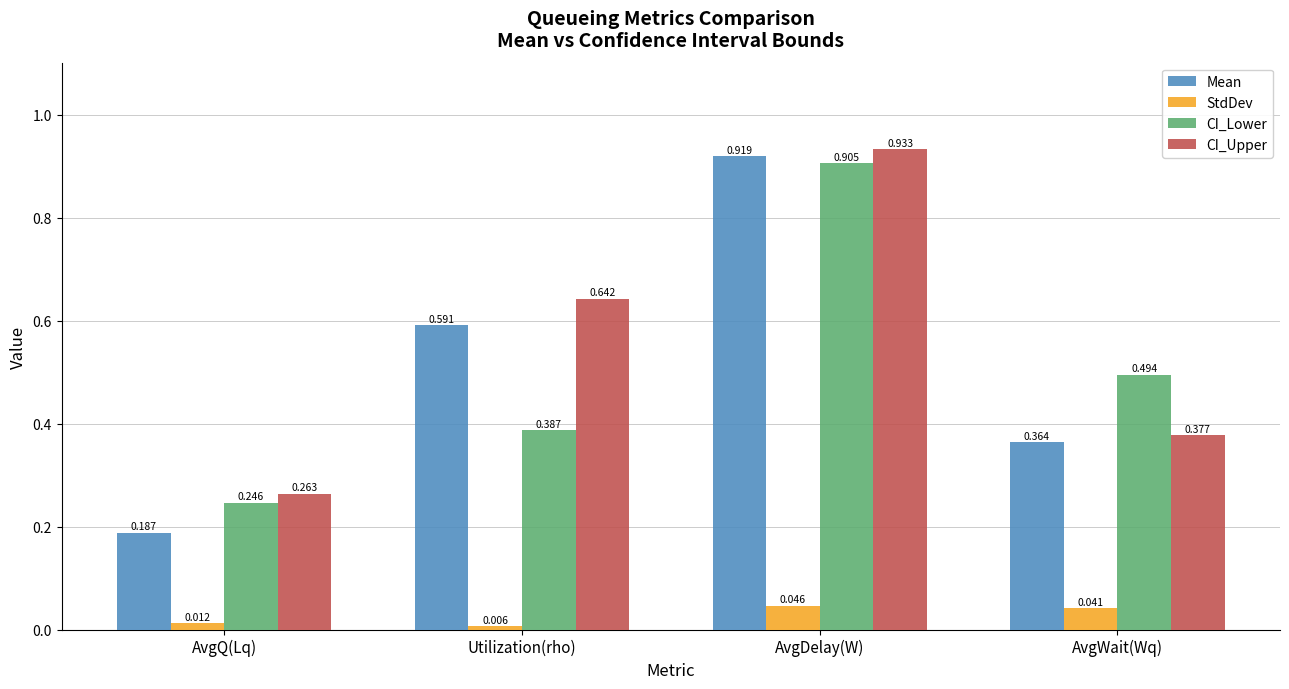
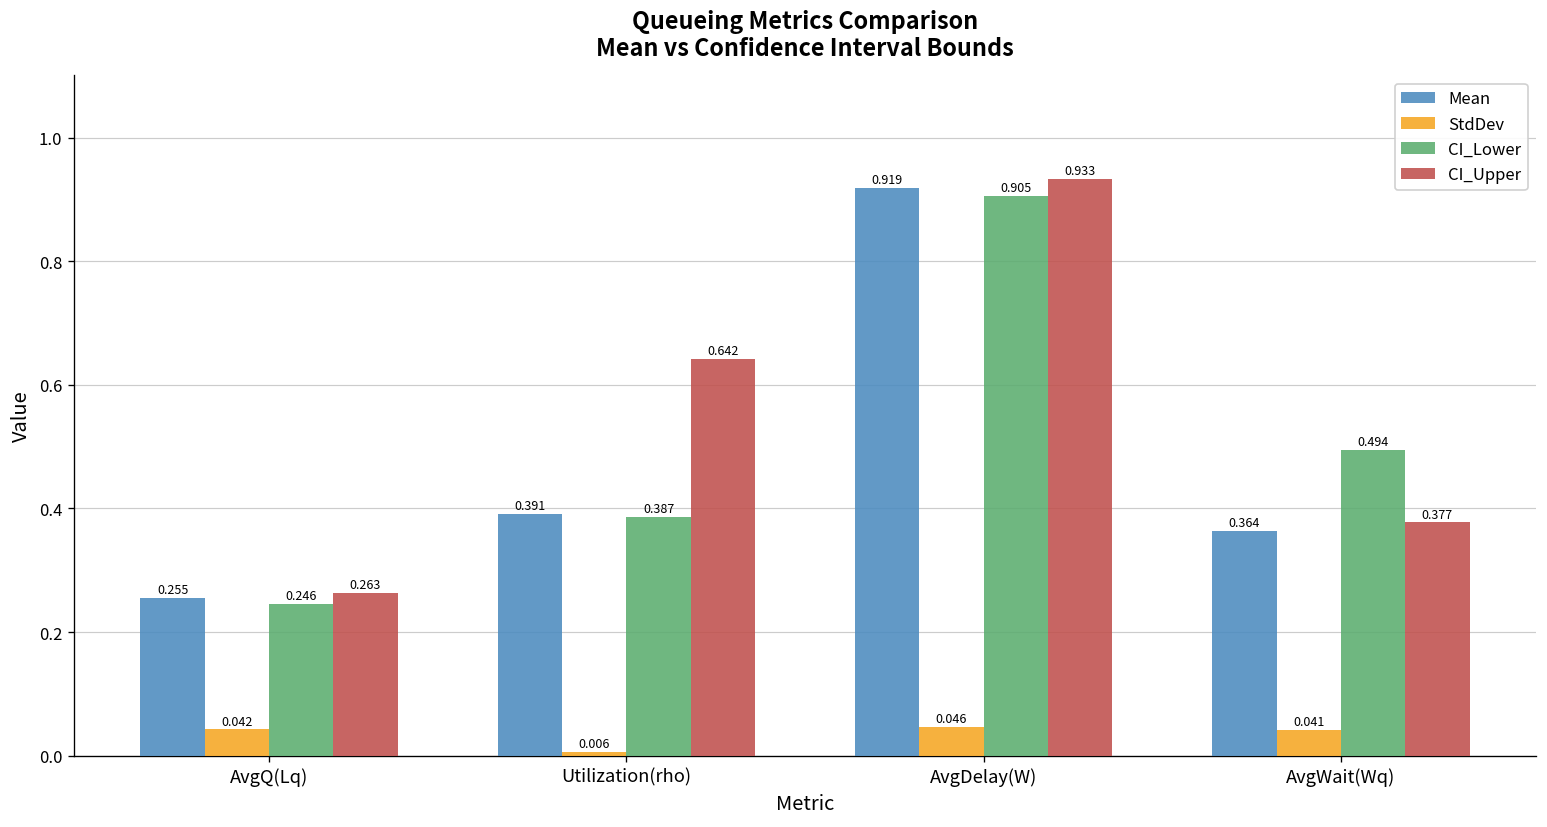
  {
    "Mean": {
-     "AvgQ(Lq)": 0.187,
-     "Utilization(rho)": 0.591,
+     "AvgQ(Lq)": 0.255,
+     "Utilization(rho)": 0.391,
      "AvgDelay(W)": 0.919,
      "AvgWait(Wq)": 0.364
    },
    "StdDev": {
-     "AvgQ(Lq)": 0.012,
+     "AvgQ(Lq)": 0.042,
      "Utilization(rho)": 0.006,
      "AvgDelay(W)": 0.046,
      "AvgWait(Wq)": 0.041
    },
    "CI_Lower": {
      "AvgQ(Lq)": 0.246,
      "Utilization(rho)": 0.387,
      "AvgDelay(W)": 0.905,
      "AvgWait(Wq)": 0.494
    },
    "CI_Upper": {
      "AvgQ(Lq)": 0.263,
      "Utilization(rho)": 0.642,
      "AvgDelay(W)": 0.933,
      "AvgWait(Wq)": 0.377
    }
  }
